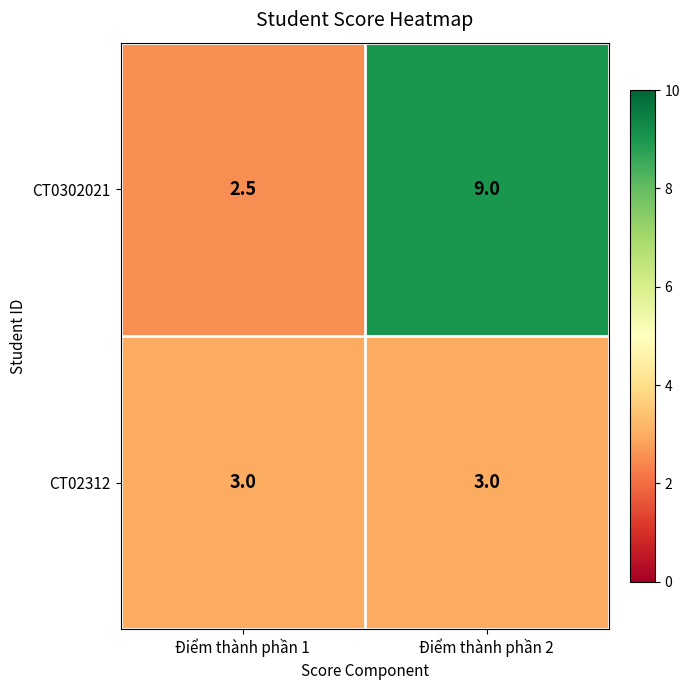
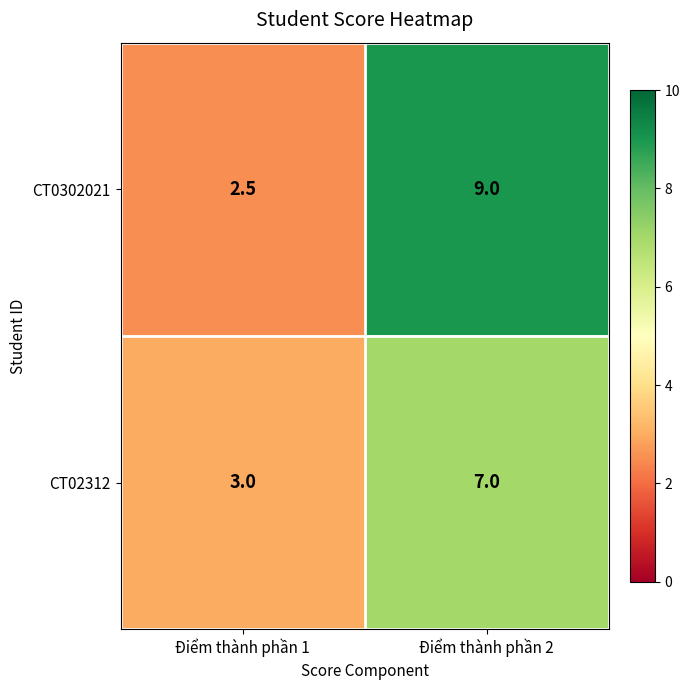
  {
    "CT0302021": {
      "Điểm thành phần 1": 2.5,
      "Điểm thành phần 2": 9.0
    },
    "CT02312": {
      "Điểm thành phần 1": 3.0,
-     "Điểm thành phần 2": 3.0
+     "Điểm thành phần 2": 7.0
    }
  }
